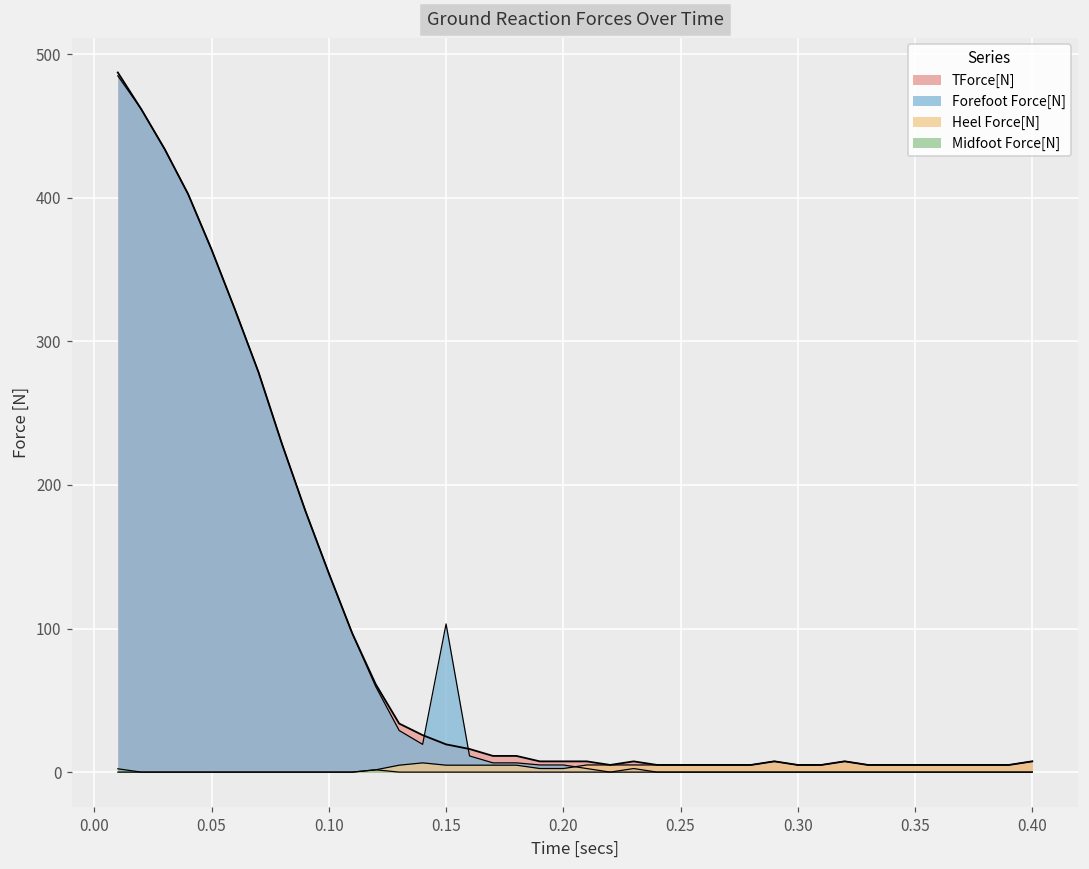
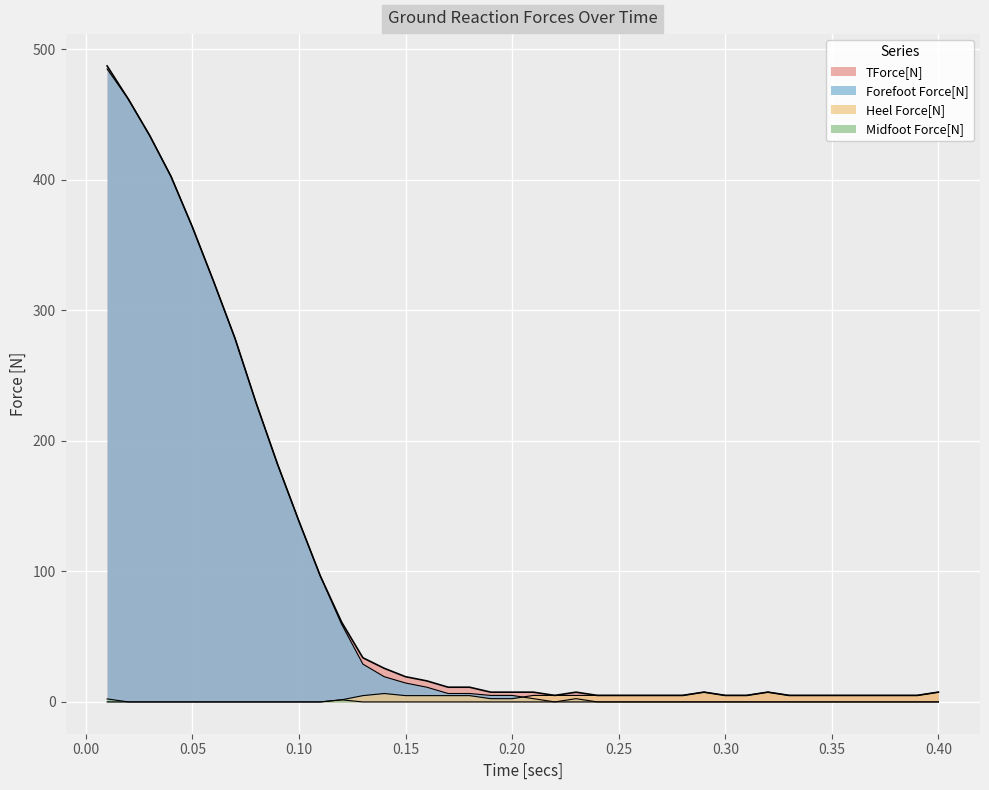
  {
    "Forefoot Force[N]": {
-     "0.15": 103,
+     "0.15": 14,
      "0.20": 5
    },
    "Midfoot Force[N]": {
      "0.15": 0,
      "0.20": 0
    }
  }
